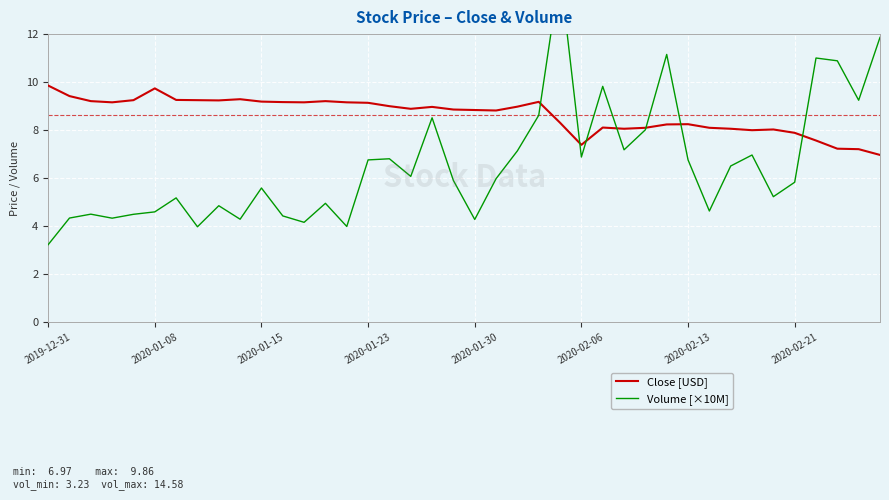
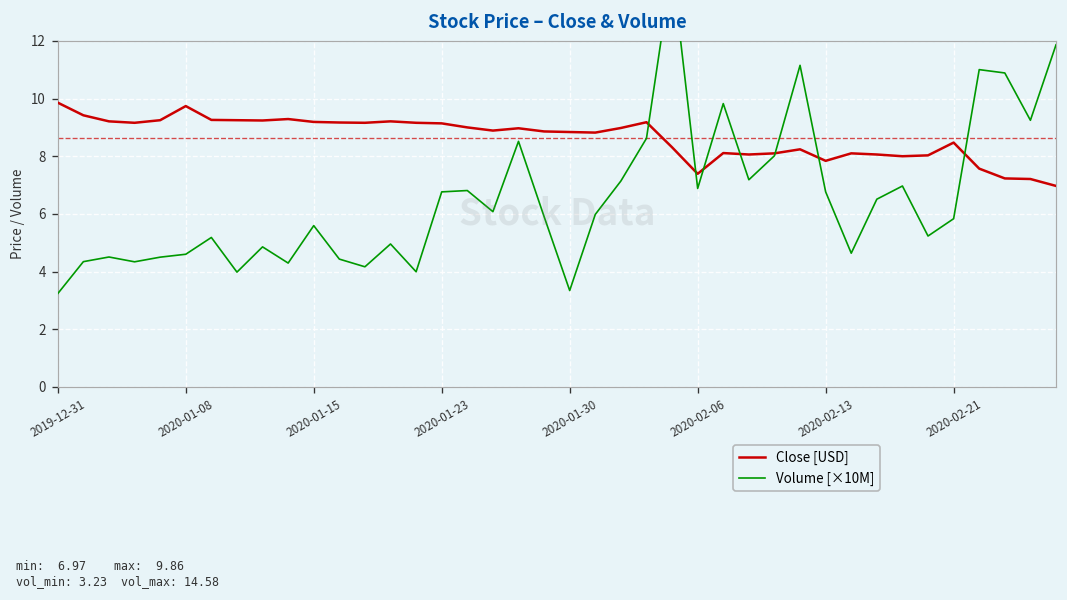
  {
    "Close [USD]": {
      "2019-12-31": 9.9,
      "2020-01-08": 9.7,
      "2020-01-15": 9.2,
      "2020-01-23": 9.1,
      "2020-01-30": 8.8,
      "2020-02-06": 7.4,
-     "2020-02-13": 8.3,
-     "2020-02-21": 7.9
+     "2020-02-13": 7.8,
+     "2020-02-21": 8.5
    },
    "Volume [×10M]": {
      "2019-12-31": 3.2,
      "2020-01-08": 4.6,
      "2020-01-15": 5.6,
      "2020-01-23": 6.8,
-     "2020-01-30": 4.3,
+     "2020-01-30": 3.3,
      "2020-02-06": 6.9,
      "2020-02-13": 6.8,
      "2020-02-21": 5.8
    }
  }
